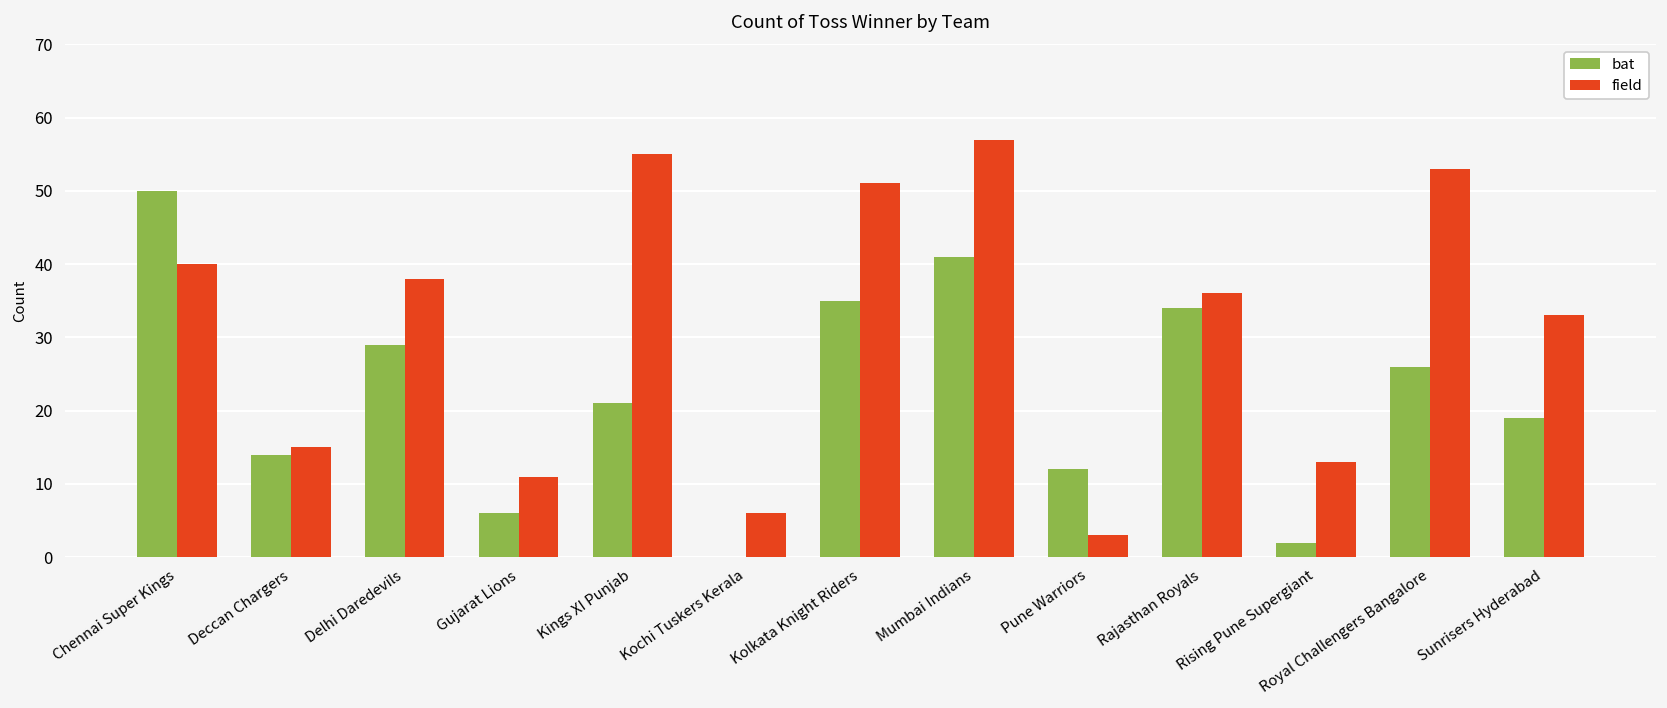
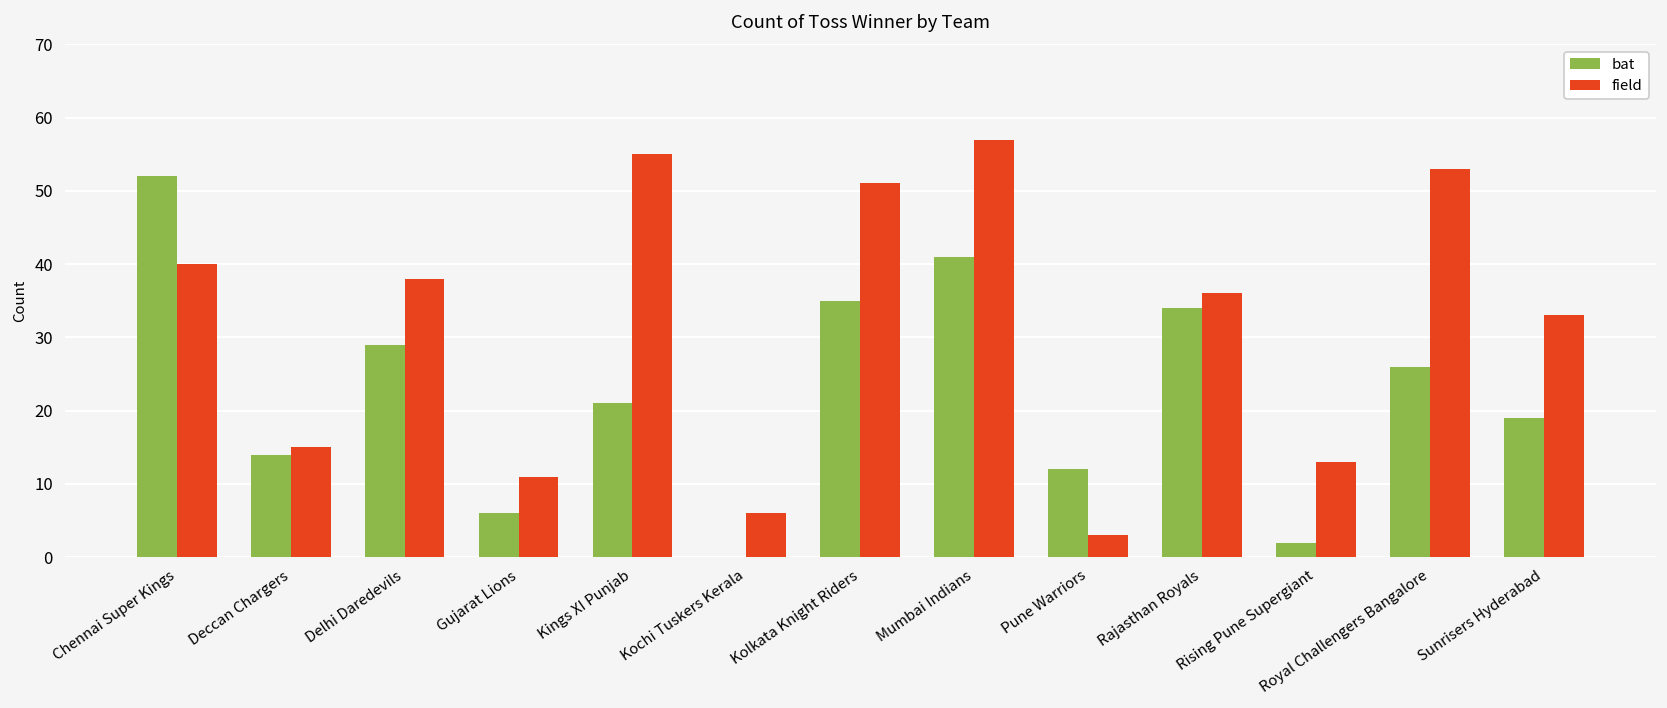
  {
    "bat": {
-     "Chennai Super Kings": 50,
+     "Chennai Super Kings": 52,
      "Deccan Chargers": 14,
      "Delhi Daredevils": 29,
      "Gujarat Lions": 6,
      "Kings XI Punjab": 21,
      "Kochi Tuskers Kerala": 0,
      "Kolkata Knight Riders": 35,
      "Mumbai Indians": 41,
      "Pune Warriors": 12,
      "Rajasthan Royals": 34,
      "Rising Pune Supergiant": 2,
      "Royal Challengers Bangalore": 26,
      "Sunrisers Hyderabad": 19
    },
    "field": {
      "Chennai Super Kings": 40,
      "Deccan Chargers": 15,
      "Delhi Daredevils": 38,
      "Gujarat Lions": 11,
      "Kings XI Punjab": 55,
      "Kochi Tuskers Kerala": 6,
      "Kolkata Knight Riders": 51,
      "Mumbai Indians": 57,
      "Pune Warriors": 3,
      "Rajasthan Royals": 36,
      "Rising Pune Supergiant": 13,
      "Royal Challengers Bangalore": 53,
      "Sunrisers Hyderabad": 33
    }
  }
